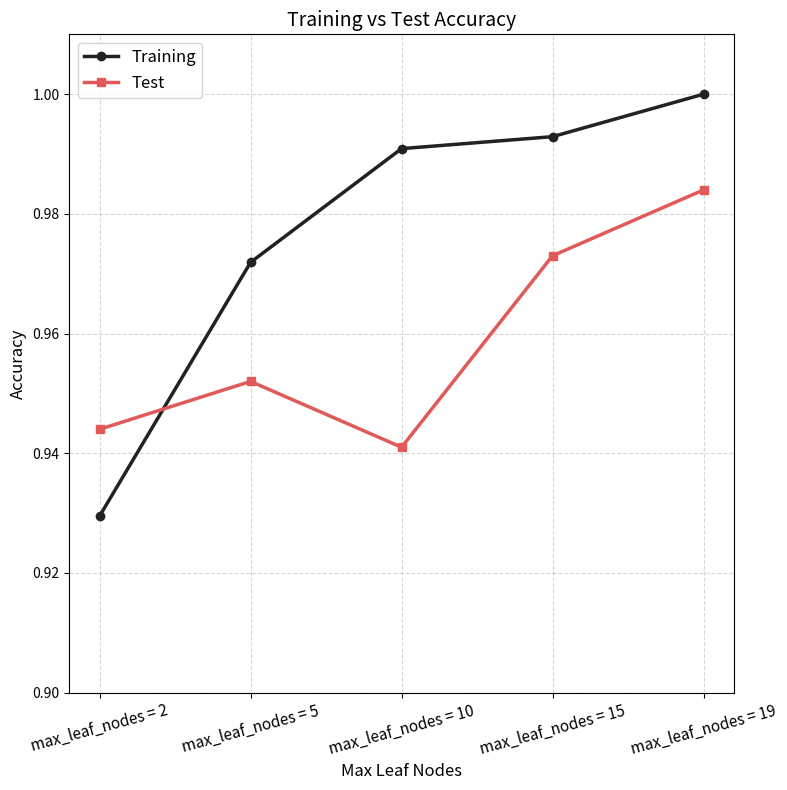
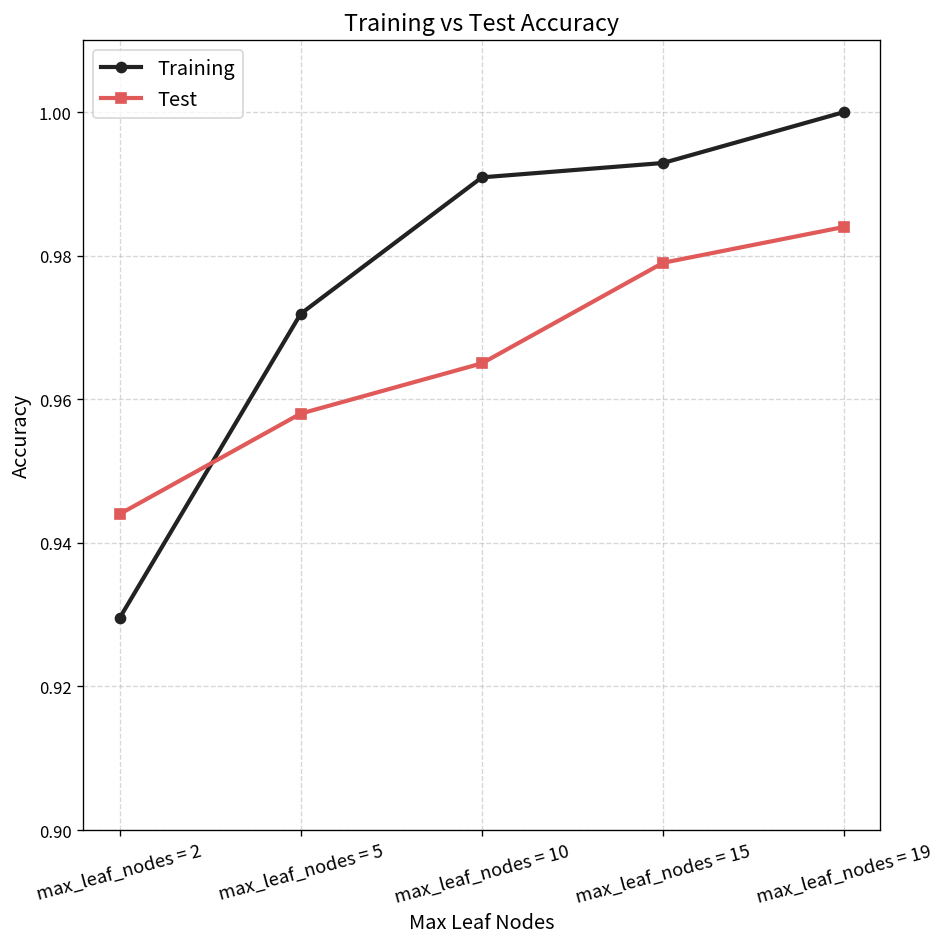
  {
    "Training": {
      "max_leaf_nodes = 2": 0.930,
      "max_leaf_nodes = 5": 0.972,
      "max_leaf_nodes = 10": 0.991,
      "max_leaf_nodes = 15": 0.993,
      "max_leaf_nodes = 19": 1.000
    },
    "Test": {
      "max_leaf_nodes = 2": 0.944,
-     "max_leaf_nodes = 5": 0.952,
-     "max_leaf_nodes = 10": 0.941,
-     "max_leaf_nodes = 15": 0.973,
+     "max_leaf_nodes = 5": 0.958,
+     "max_leaf_nodes = 10": 0.965,
+     "max_leaf_nodes = 15": 0.979,
      "max_leaf_nodes = 19": 0.984
    }
  }
